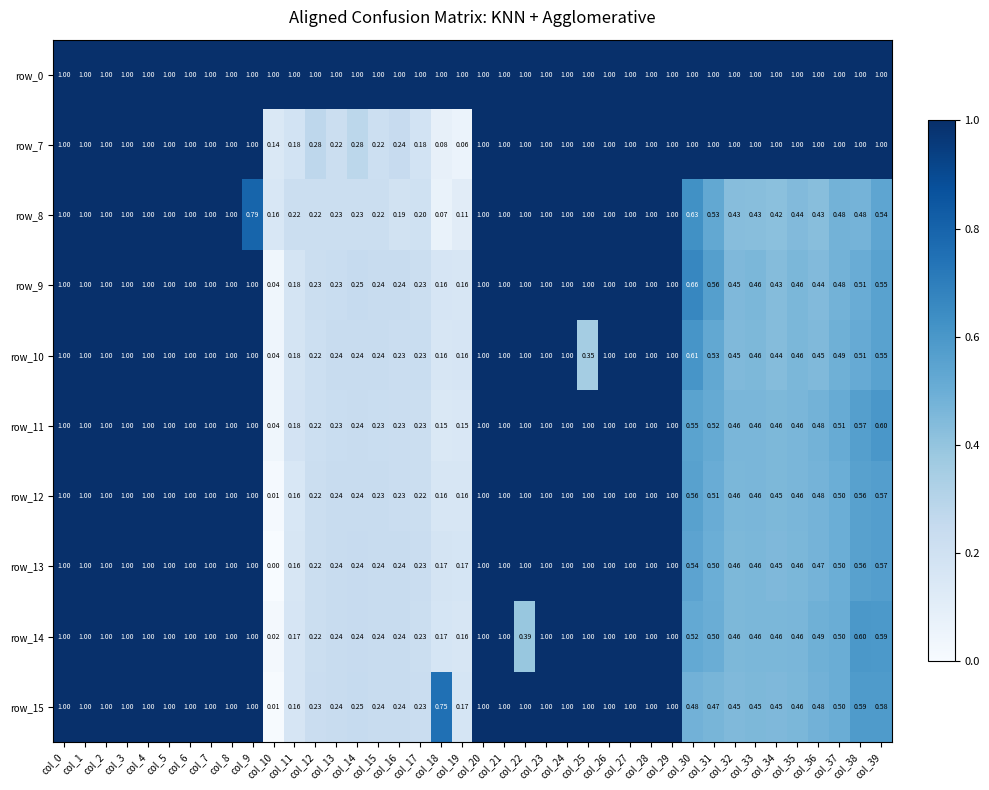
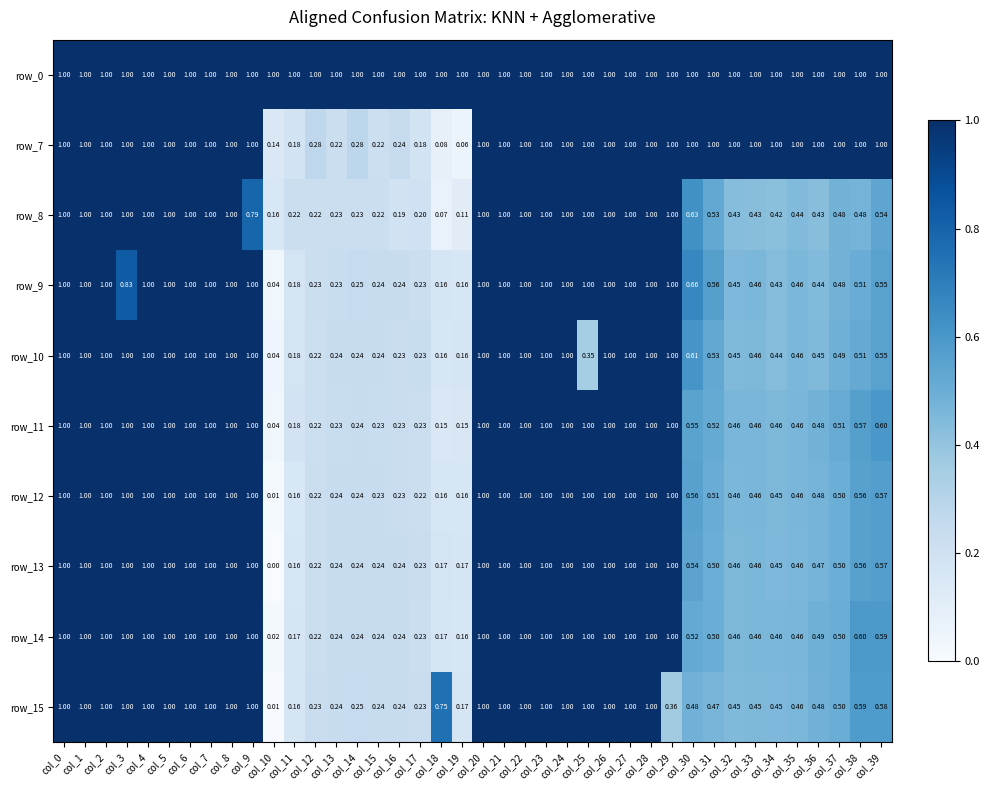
  {
    "row_9": {
      "col_0": 1.00,
      "col_1": 1.00,
      "col_2": 1.00,
-     "col_3": 1.00,
+     "col_3": 0.83,
      "col_4": 1.00,
      "col_5": 1.00,
      "col_6": 1.00,
      "col_7": 1.00,
      "col_8": 1.00,
      "col_9": 1.00,
      "col_10": 0.04,
      "col_11": 0.18,
      "col_12": 0.23,
      "col_13": 0.23,
      "col_14": 0.25,
      "col_15": 0.24,
      "col_16": 0.24,
      "col_17": 0.23,
      "col_18": 0.16,
      "col_19": 0.16,
      "col_20": 1.00,
      "col_21": 1.00,
      "col_22": 1.00,
      "col_23": 1.00,
      "col_24": 1.00,
      "col_25": 1.00,
      "col_26": 1.00,
      "col_27": 1.00,
      "col_28": 1.00,
      "col_29": 1.00,
      "col_30": 0.66,
      "col_31": 0.56,
      "col_32": 0.45,
      "col_33": 0.46,
      "col_34": 0.43,
      "col_35": 0.46,
      "col_36": 0.44,
      "col_37": 0.48,
      "col_38": 0.51,
      "col_39": 0.55
    },
    "row_14": {
      "col_0": 1.00,
      "col_1": 1.00,
      "col_2": 1.00,
      "col_3": 1.00,
      "col_4": 1.00,
      "col_5": 1.00,
      "col_6": 1.00,
      "col_7": 1.00,
      "col_8": 1.00,
      "col_9": 1.00,
      "col_10": 0.02,
      "col_11": 0.17,
      "col_12": 0.22,
      "col_13": 0.24,
      "col_14": 0.24,
      "col_15": 0.24,
      "col_16": 0.24,
      "col_17": 0.23,
      "col_18": 0.17,
      "col_19": 0.16,
      "col_20": 1.00,
      "col_21": 1.00,
-     "col_22": 0.39,
+     "col_22": 1.00,
      "col_23": 1.00,
      "col_24": 1.00,
      "col_25": 1.00,
      "col_26": 1.00,
      "col_27": 1.00,
      "col_28": 1.00,
      "col_29": 1.00,
      "col_30": 0.52,
      "col_31": 0.50,
      "col_32": 0.46,
      "col_33": 0.46,
      "col_34": 0.46,
      "col_35": 0.46,
      "col_36": 0.49,
      "col_37": 0.50,
      "col_38": 0.60,
      "col_39": 0.59
    },
    "row_15": {
      "col_0": 1.00,
      "col_1": 1.00,
      "col_2": 1.00,
      "col_3": 1.00,
      "col_4": 1.00,
      "col_5": 1.00,
      "col_6": 1.00,
      "col_7": 1.00,
      "col_8": 1.00,
      "col_9": 1.00,
      "col_10": 0.01,
      "col_11": 0.16,
      "col_12": 0.23,
      "col_13": 0.24,
      "col_14": 0.25,
      "col_15": 0.24,
      "col_16": 0.24,
      "col_17": 0.23,
      "col_18": 0.75,
      "col_19": 0.17,
      "col_20": 1.00,
      "col_21": 1.00,
      "col_22": 1.00,
      "col_23": 1.00,
      "col_24": 1.00,
      "col_25": 1.00,
      "col_26": 1.00,
      "col_27": 1.00,
      "col_28": 1.00,
-     "col_29": 1.00,
+     "col_29": 0.36,
      "col_30": 0.48,
      "col_31": 0.47,
      "col_32": 0.45,
      "col_33": 0.45,
      "col_34": 0.45,
      "col_35": 0.46,
      "col_36": 0.48,
      "col_37": 0.50,
      "col_38": 0.59,
      "col_39": 0.58
    }
  }
